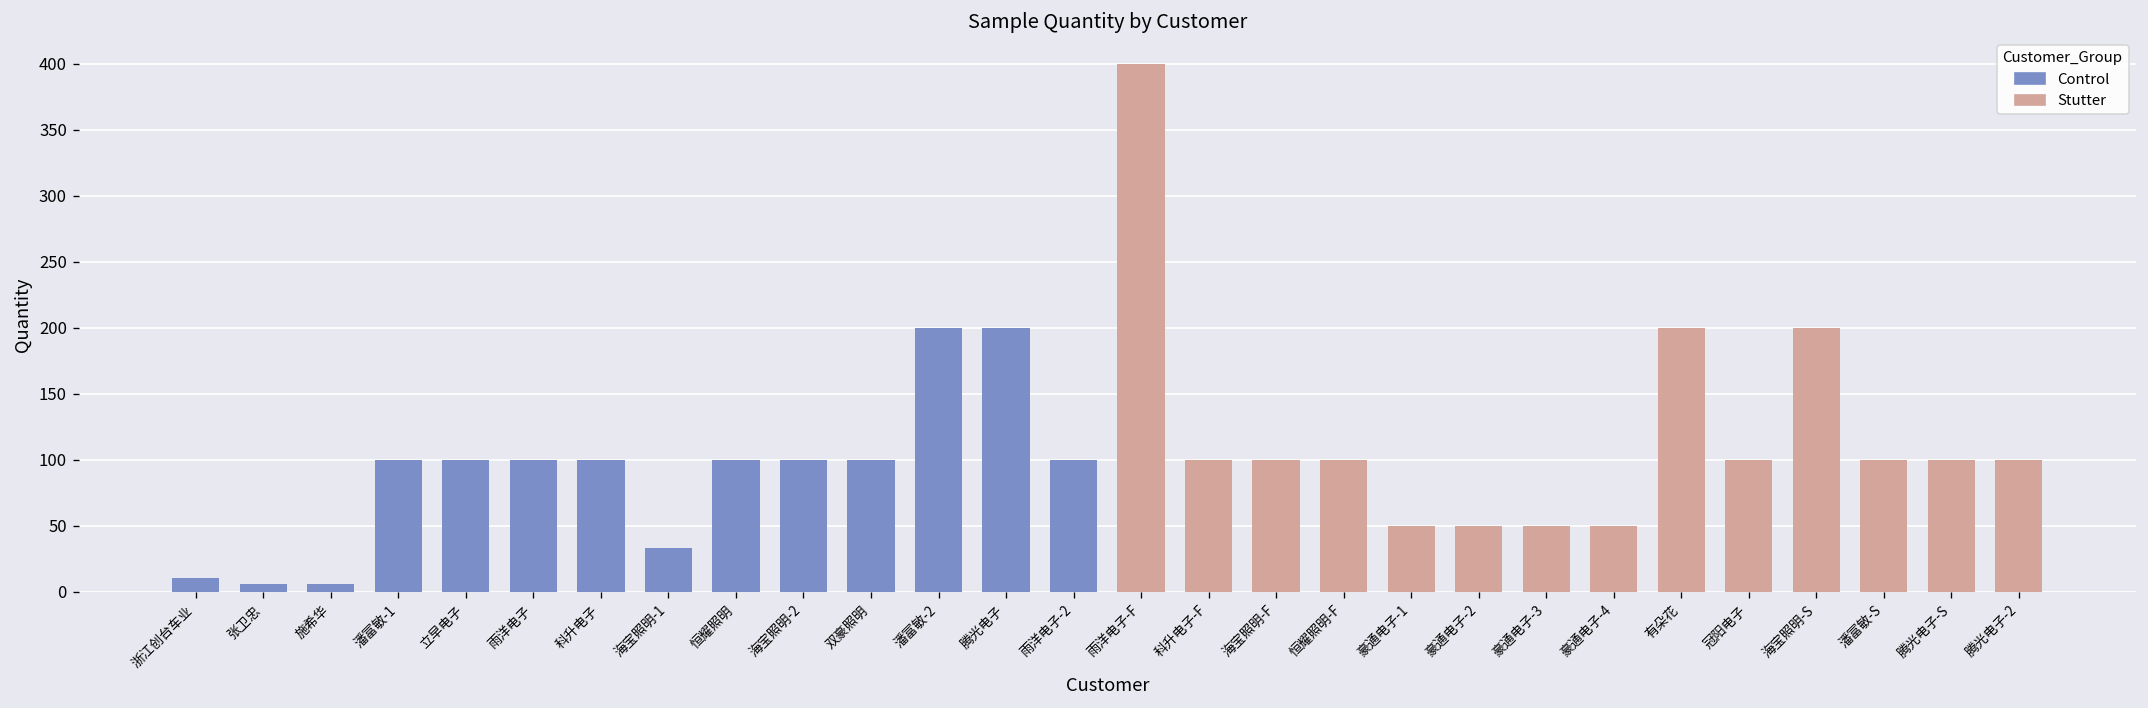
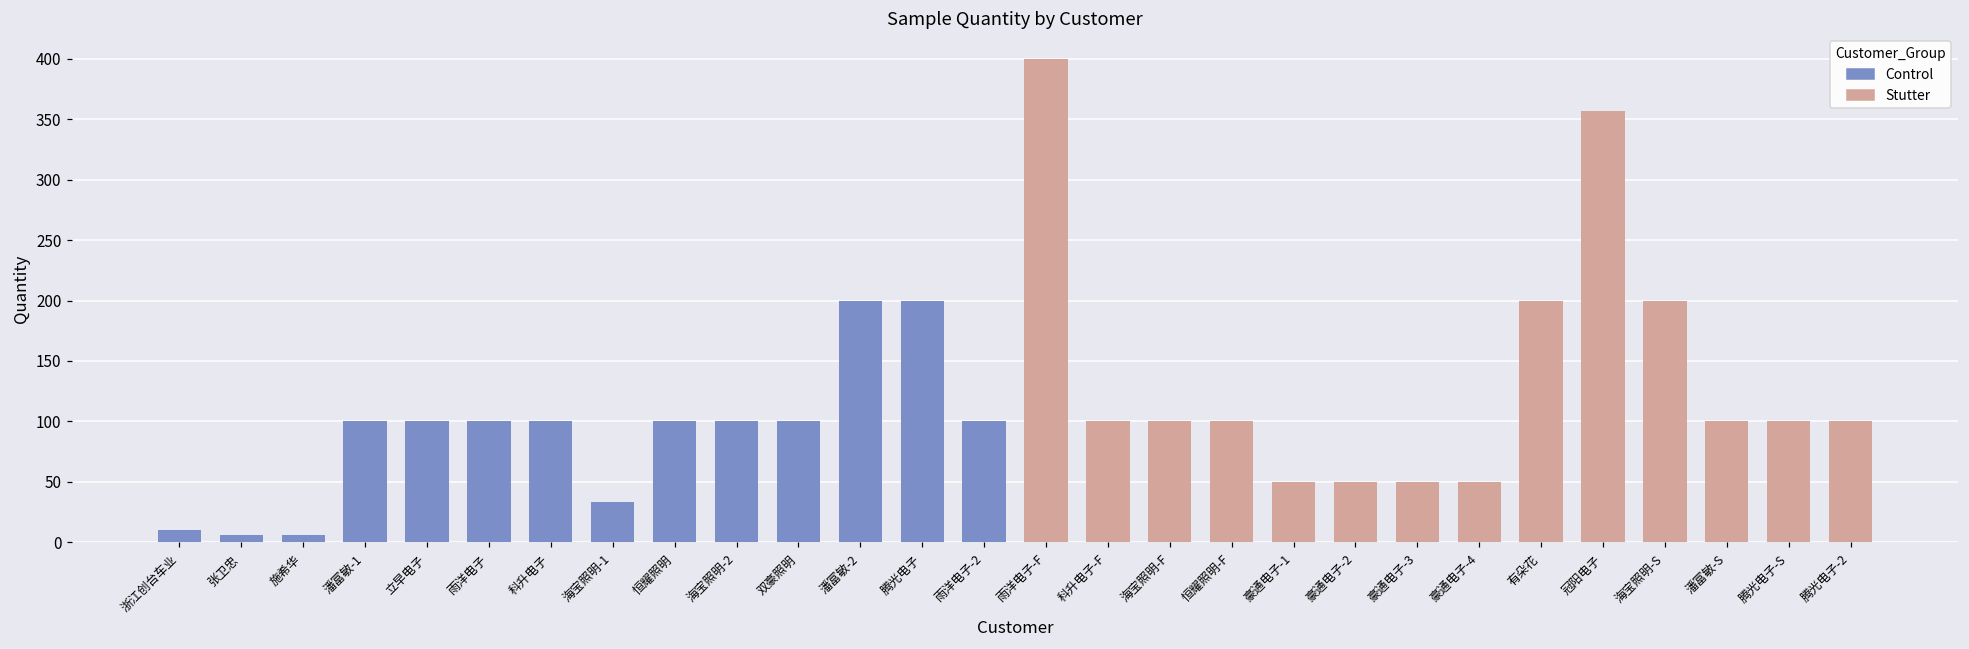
  {
    "Control": {
      "浙江创台车业": 10,
      "张卫忠": 6,
      "施希华": 6,
      "潘富敏-1": 100,
      "立早电子": 100,
      "雨洋电子": 100,
      "科升电子": 100,
      "海宝照明-1": 33,
      "恒耀照明": 100,
      "海宝照明-2": 100,
      "双豪照明": 100,
      "潘富敏-2": 200,
      "腾光电子": 200,
      "雨洋电子-2": 100
    },
    "Stutter": {
      "雨洋电子-F": 400,
      "科升电子-F": 100,
      "海宝照明-F": 100,
      "恒耀照明-F": 100,
      "豪通电子-1": 50,
      "豪通电子-2": 50,
      "豪通电子-3": 50,
      "豪通电子-4": 50,
      "有朵花": 200,
-     "冠阳电子": 100,
+     "冠阳电子": 357,
      "海宝照明-S": 200,
      "潘富敏-S": 100,
      "腾光电子-S": 100,
      "腾光电子-2": 100
    }
  }
